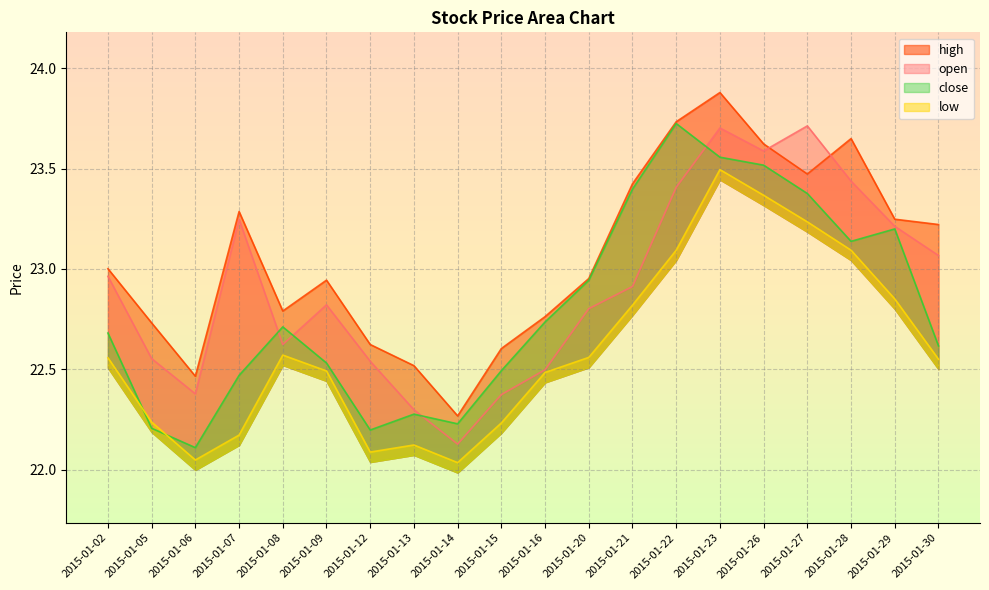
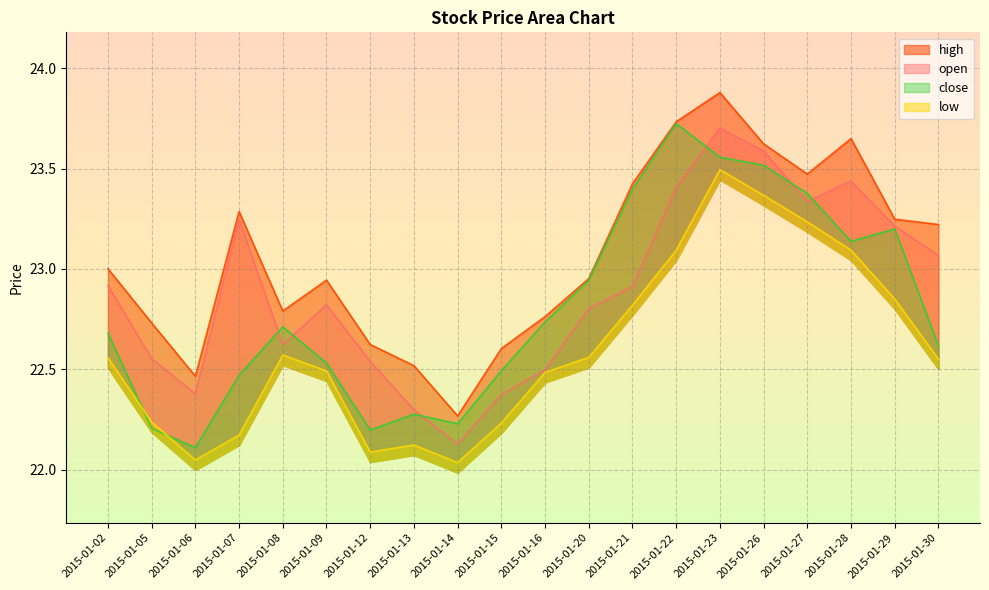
  {
    "high": {
      "2015-01-02": 23.00,
      "2015-01-05": 22.73,
      "2015-01-06": 22.47,
      "2015-01-07": 23.29,
      "2015-01-08": 22.79,
      "2015-01-09": 22.94,
      "2015-01-12": 22.62,
      "2015-01-13": 22.52,
      "2015-01-14": 22.27,
      "2015-01-15": 22.60,
      "2015-01-16": 22.76,
      "2015-01-21": 23.42,
      "2015-01-23": 23.88,
      "2015-01-26": 23.62,
      "2015-01-27": 23.47,
      "2015-01-28": 23.65,
      "2015-01-29": 23.25,
      "2015-01-30": 23.22
    },
    "open": {
-     "2015-01-02": 22.96,
+     "2015-01-02": 22.92,
      "2015-01-05": 22.55,
      "2015-01-06": 22.38,
      "2015-01-07": 23.25,
      "2015-01-08": 22.62,
      "2015-01-09": 22.82,
      "2015-01-12": 22.54,
      "2015-01-13": 22.30,
      "2015-01-14": 22.13,
      "2015-01-15": 22.37,
      "2015-01-16": 22.50,
      "2015-01-20": 22.80,
      "2015-01-21": 22.91,
      "2015-01-22": 23.41,
      "2015-01-23": 23.70,
      "2015-01-26": 23.59,
-     "2015-01-27": 23.71,
+     "2015-01-27": 23.34,
      "2015-01-28": 23.44,
      "2015-01-29": 23.21,
      "2015-01-30": 23.07
    },
    "close": {
      "2015-01-02": 22.68,
      "2015-01-05": 22.21,
      "2015-01-06": 22.11,
      "2015-01-07": 22.47,
      "2015-01-08": 22.71,
      "2015-01-09": 22.53,
      "2015-01-12": 22.20,
      "2015-01-13": 22.28,
      "2015-01-14": 22.23,
      "2015-01-15": 22.49,
      "2015-01-16": 22.74,
      "2015-01-21": 23.40,
      "2015-01-23": 23.56,
      "2015-01-26": 23.52,
      "2015-01-27": 23.38,
      "2015-01-28": 23.14,
      "2015-01-29": 23.20,
      "2015-01-30": 22.62
    },
    "low": {
      "2015-01-02": 22.56,
      "2015-01-05": 22.24,
      "2015-01-06": 22.05,
      "2015-01-07": 22.17,
      "2015-01-08": 22.57,
      "2015-01-09": 22.49,
      "2015-01-12": 22.09,
      "2015-01-13": 22.12,
      "2015-01-14": 22.03,
      "2015-01-15": 22.23,
      "2015-01-16": 22.48,
      "2015-01-20": 22.56,
      "2015-01-21": 22.82,
      "2015-01-22": 23.09,
      "2015-01-23": 23.50,
      "2015-01-26": 23.37,
      "2015-01-27": 23.23,
      "2015-01-28": 23.09,
      "2015-01-29": 22.85,
      "2015-01-30": 22.55
    }
  }
